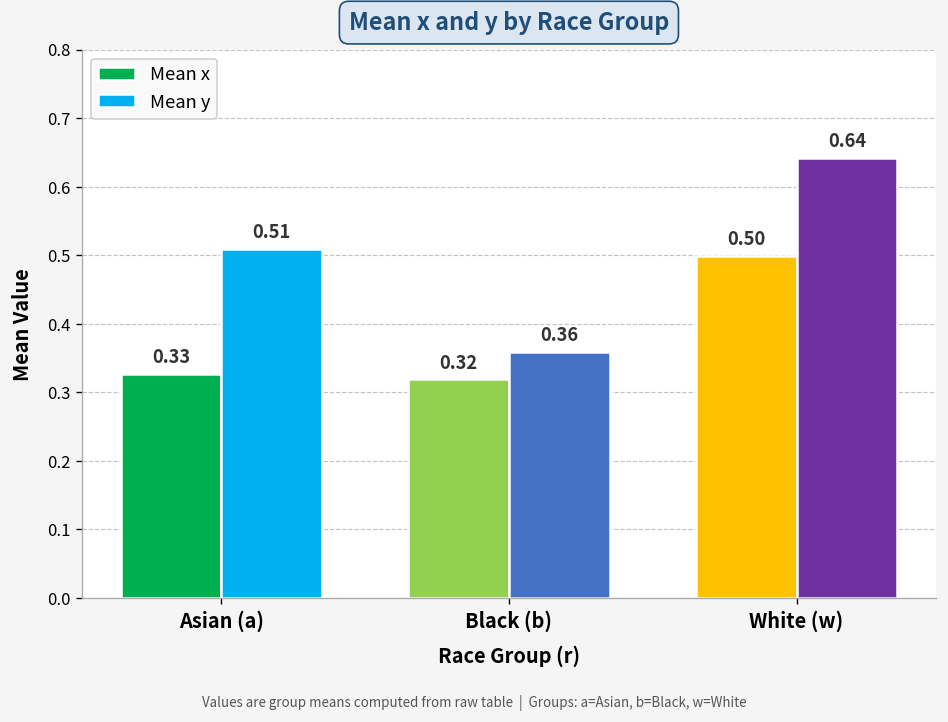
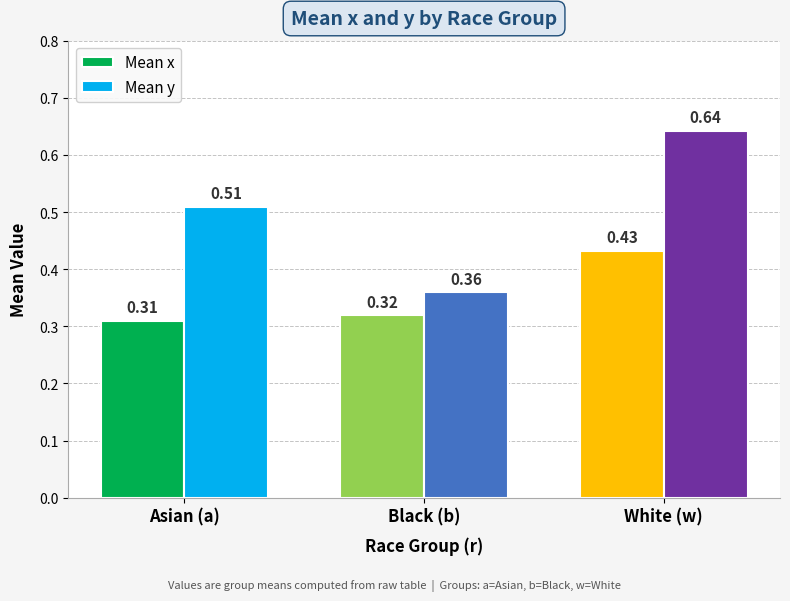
  {
    "Mean x": {
-     "Asian (a)": 0.33,
+     "Asian (a)": 0.31,
      "Black (b)": 0.32,
-     "White (w)": 0.50
+     "White (w)": 0.43
    },
    "Mean y": {
      "Asian (a)": 0.51,
      "Black (b)": 0.36,
      "White (w)": 0.64
    }
  }
